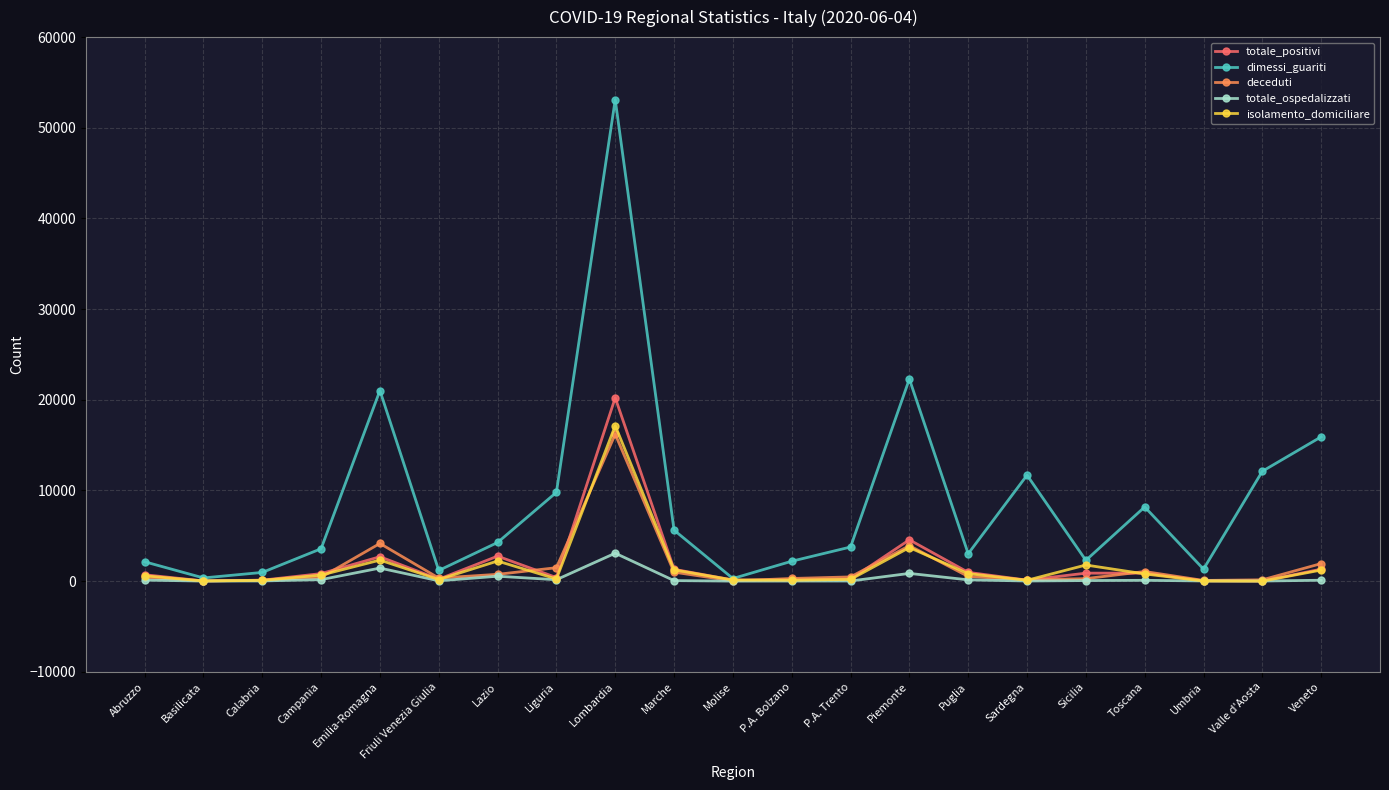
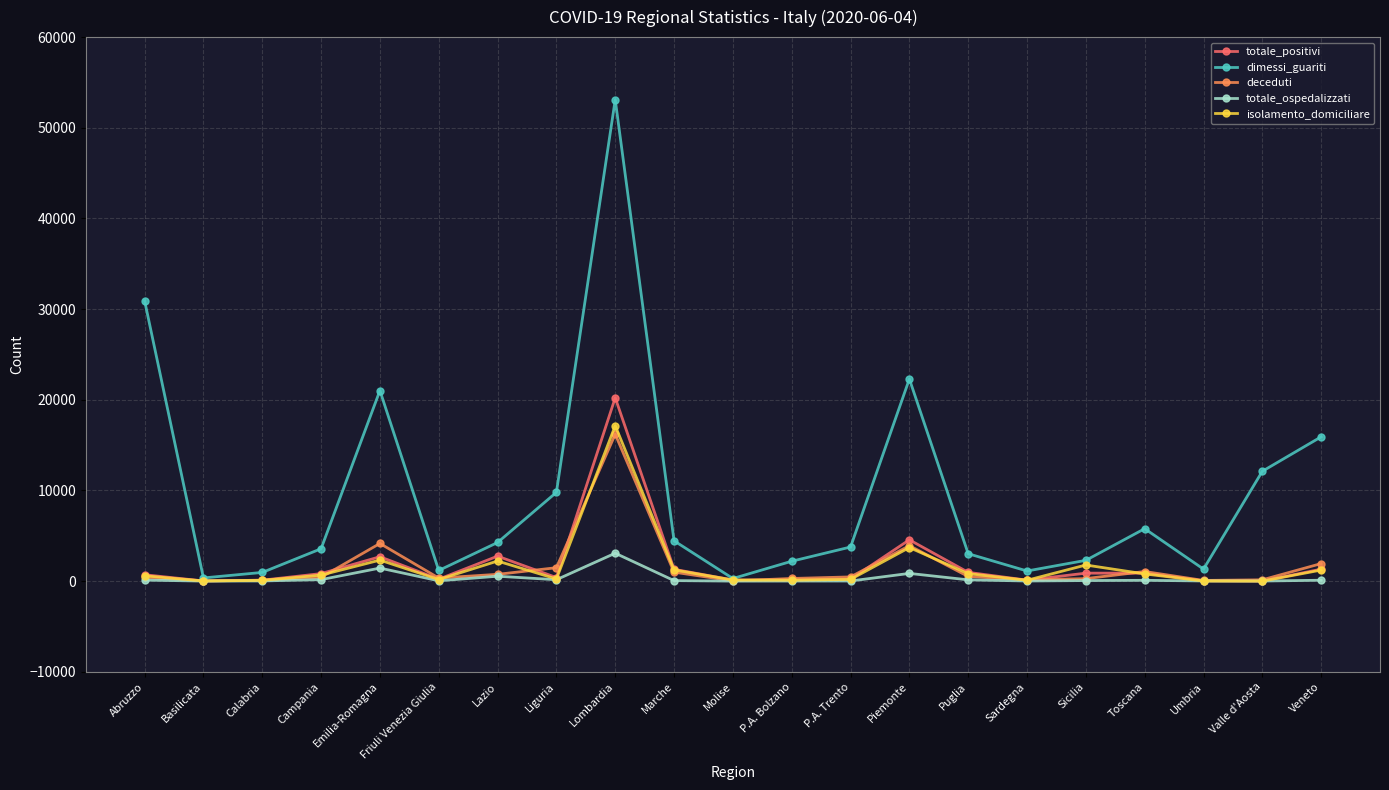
  {
    "dimessi_guariti": {
-     "Abruzzo": 2000,
+     "Abruzzo": 31000,
      "Basilicata": 0,
      "Calabria": 1000,
      "Campania": 4000,
      "Emilia-Romagna": 21000,
      "Friuli Venezia Giulia": 1000,
      "Lazio": 4000,
      "Liguria": 10000,
      "Lombardia": 53000,
-     "Marche": 6000,
+     "Marche": 4000,
      "P.A. Bolzano": 2000,
      "P.A. Trento": 4000,
      "Piemonte": 22000,
      "Puglia": 3000,
-     "Sardegna": 12000,
+     "Sardegna": 1000,
      "Sicilia": 2000,
-     "Toscana": 8000,
+     "Toscana": 6000,
      "Umbria": 1000,
      "Valle d'Aosta": 12000,
      "Veneto": 16000
    },
    "totale_ospedalizzati": {
      "Abruzzo": 0,
      "Emilia-Romagna": 1000,
      "Lombardia": 3000,
      "Marche": 0,
      "Piemonte": 1000,
      "Puglia": 0,
      "Toscana": 0,
      "Veneto": 0
    },
    "isolamento_domiciliare": {
      "Emilia-Romagna": 2000,
      "Lazio": 2000,
      "Lombardia": 17000,
      "Sicilia": 2000
    }
  }
